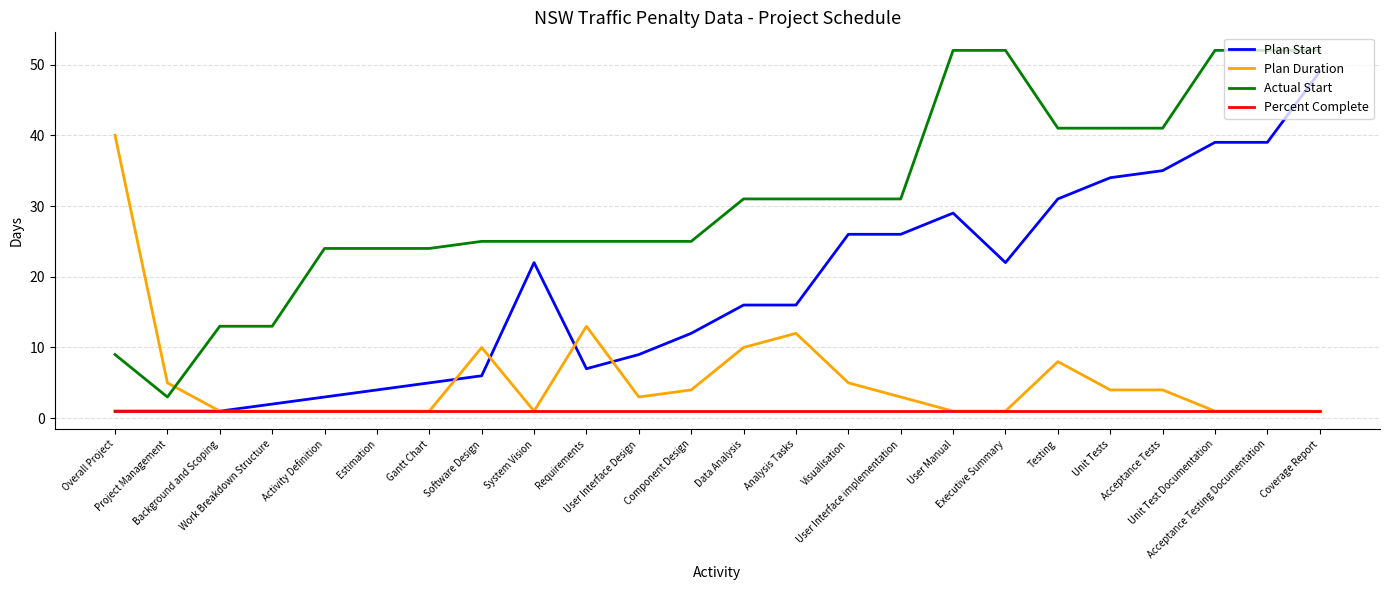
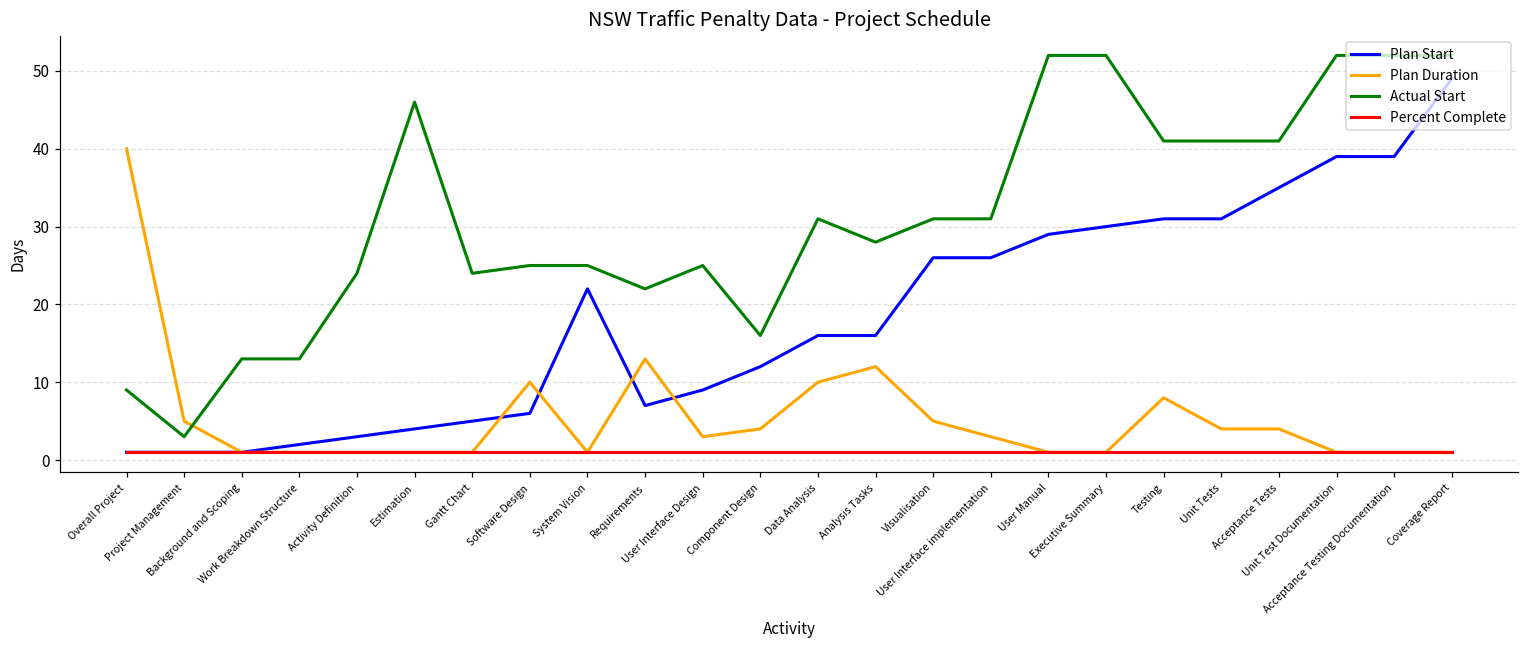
  {
    "Plan Start": {
      "Work Breakdown Structure": 2,
      "Activity Definition": 3,
      "Estimation": 4,
      "Gantt Chart": 5,
      "Software Design": 6,
      "System Vision": 22,
      "Requirements": 7,
      "User Interface Design": 9,
      "Component Design": 12,
      "Data Analysis": 16,
      "Analysis Tasks": 16,
      "Visualisation": 26,
      "User Interface implementation": 26,
      "User Manual": 29,
-     "Executive Summary": 22,
+     "Executive Summary": 30,
      "Testing": 31,
-     "Unit Tests": 34,
+     "Unit Tests": 31,
      "Acceptance Tests": 35,
      "Unit Test Documentation": 39,
      "Acceptance Testing Documentation": 39
    },
    "Plan Duration": {
      "Overall Project": 40,
      "Project Management": 5,
      "Software Design": 10,
      "Requirements": 13,
      "User Interface Design": 3,
      "Component Design": 4,
      "Data Analysis": 10,
      "Analysis Tasks": 12,
      "Visualisation": 5,
      "User Interface implementation": 3,
      "Testing": 8,
      "Unit Tests": 4,
      "Acceptance Tests": 4
    },
    "Actual Start": {
      "Overall Project": 9,
      "Project Management": 3,
      "Background and Scoping": 13,
      "Work Breakdown Structure": 13,
      "Activity Definition": 24,
-     "Estimation": 24,
+     "Estimation": 46,
      "Gantt Chart": 24,
      "Software Design": 25,
      "System Vision": 25,
-     "Requirements": 25,
+     "Requirements": 22,
      "User Interface Design": 25,
-     "Component Design": 25,
+     "Component Design": 16,
      "Data Analysis": 31,
-     "Analysis Tasks": 31,
+     "Analysis Tasks": 28,
      "Visualisation": 31,
      "User Interface implementation": 31,
      "User Manual": 52,
      "Executive Summary": 52,
      "Testing": 41,
      "Unit Tests": 41,
      "Acceptance Tests": 41,
      "Unit Test Documentation": 52
    },
    "Percent Complete": {
      "Software Design": 1,
      "Requirements": 1,
      "User Interface Design": 1,
      "Component Design": 1,
      "Data Analysis": 1,
      "Analysis Tasks": 1,
      "Visualisation": 1,
      "User Interface implementation": 1,
      "Testing": 1,
      "Unit Tests": 1,
      "Acceptance Tests": 1
    }
  }
